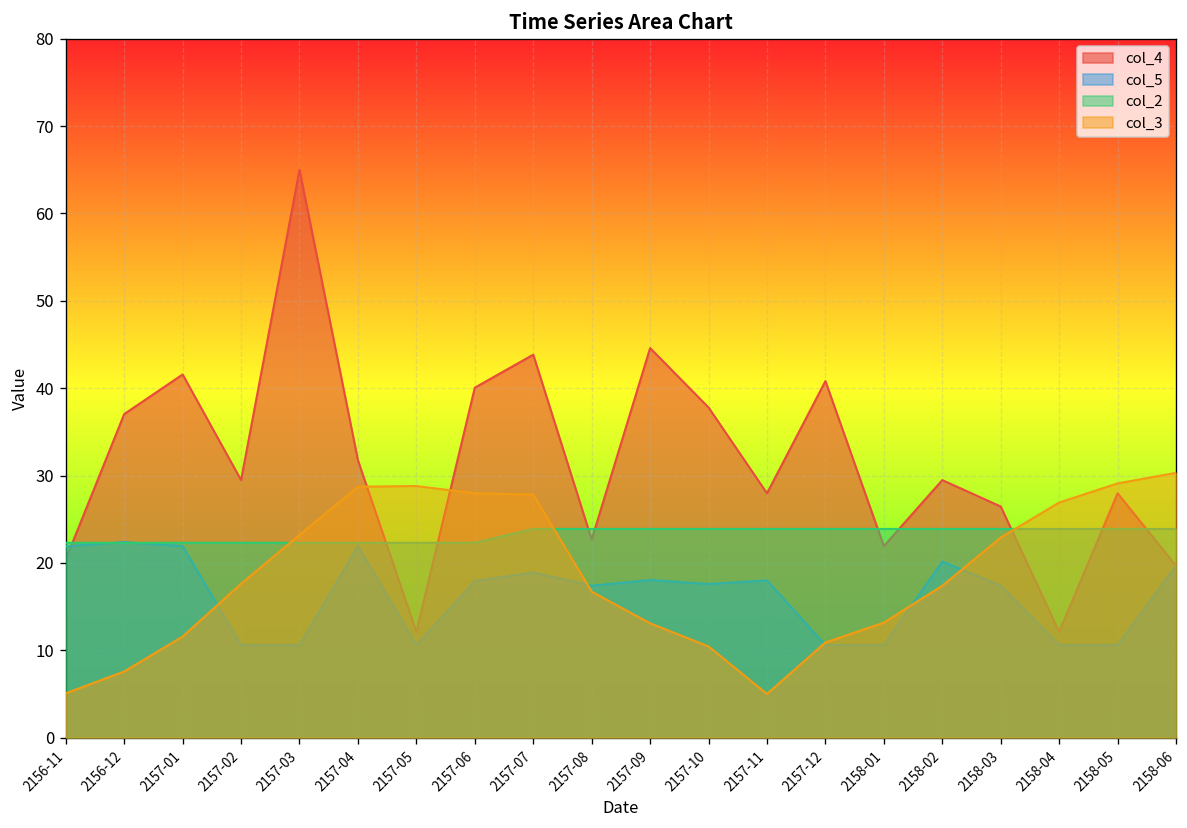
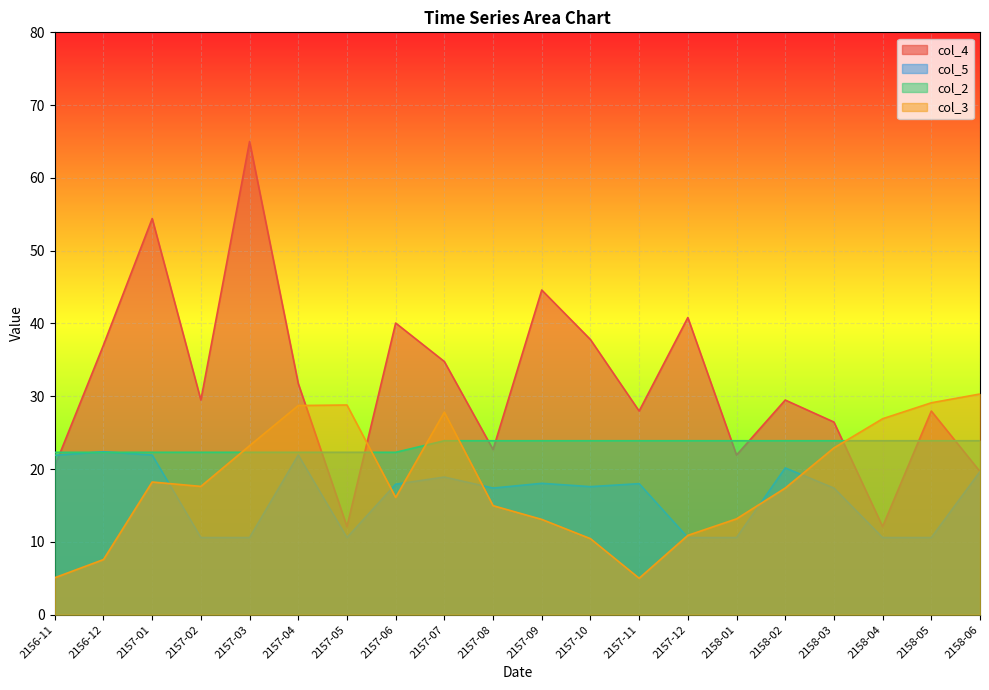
  {
    "col_4": {
      "2156-11": 20,
      "2156-12": 37,
-     "2157-01": 42,
+     "2157-01": 54,
      "2157-02": 29,
      "2157-03": 65,
      "2157-04": 32,
      "2157-05": 12,
      "2157-06": 40,
-     "2157-07": 44,
+     "2157-07": 35,
      "2157-08": 23,
      "2157-09": 45,
      "2157-10": 38,
      "2157-11": 28,
      "2157-12": 41,
      "2158-01": 22,
      "2158-02": 29,
      "2158-03": 26,
      "2158-04": 12,
      "2158-05": 28
    },
    "col_5": {
      "2156-11": 22,
      "2157-01": 22,
      "2157-02": 11,
      "2157-03": 11,
      "2157-04": 22,
      "2157-05": 11,
      "2157-06": 18,
      "2157-07": 19,
      "2157-08": 17,
      "2157-09": 18,
      "2157-10": 18,
      "2157-11": 18,
      "2158-01": 11,
      "2158-02": 20,
      "2158-03": 17,
      "2158-04": 11,
      "2158-05": 11
    },
    "col_2": {
      "2156-11": 22,
      "2157-01": 22,
      "2157-02": 22,
      "2157-03": 22,
      "2157-04": 22,
      "2157-05": 22,
      "2157-06": 22,
      "2157-07": 24,
      "2157-08": 24,
      "2157-09": 24,
      "2157-10": 24,
      "2157-11": 24,
      "2157-12": 24,
      "2158-01": 24,
      "2158-02": 24,
      "2158-03": 24,
      "2158-04": 24,
      "2158-05": 24,
      "2158-06": 24
    },
    "col_3": {
      "2156-11": 5,
      "2156-12": 8,
-     "2157-01": 12,
+     "2157-01": 18,
      "2157-02": 18,
      "2157-03": 23,
      "2157-04": 29,
      "2157-05": 29,
-     "2157-06": 28,
+     "2157-06": 16,
      "2157-07": 28,
-     "2157-08": 17,
+     "2157-08": 15,
      "2157-09": 13,
      "2157-10": 10,
      "2157-11": 5,
      "2158-01": 13,
      "2158-02": 17,
      "2158-03": 23,
      "2158-04": 27,
      "2158-05": 29,
      "2158-06": 30
    }
  }
